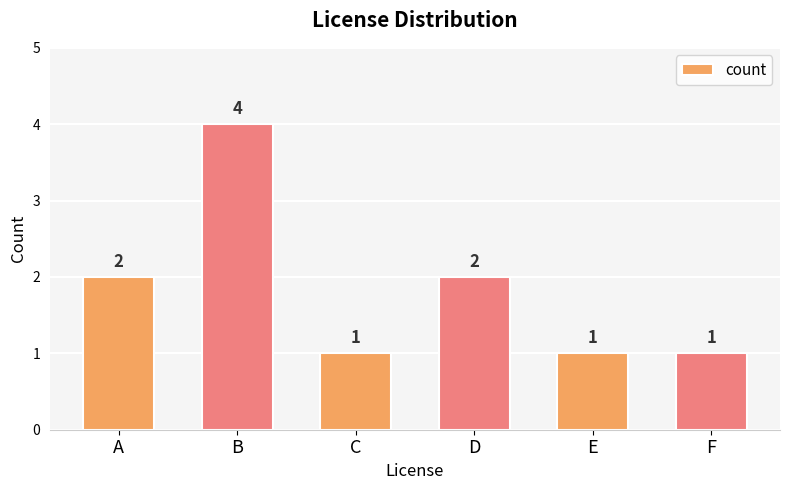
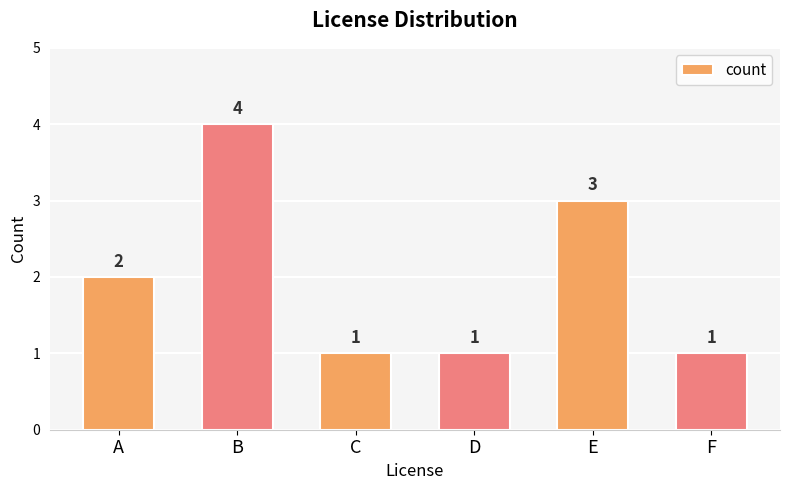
  {
    "A": 2,
    "B": 4,
    "C": 1,
-   "D": 2,
-   "E": 1,
+   "D": 1,
+   "E": 3,
    "F": 1
  }
